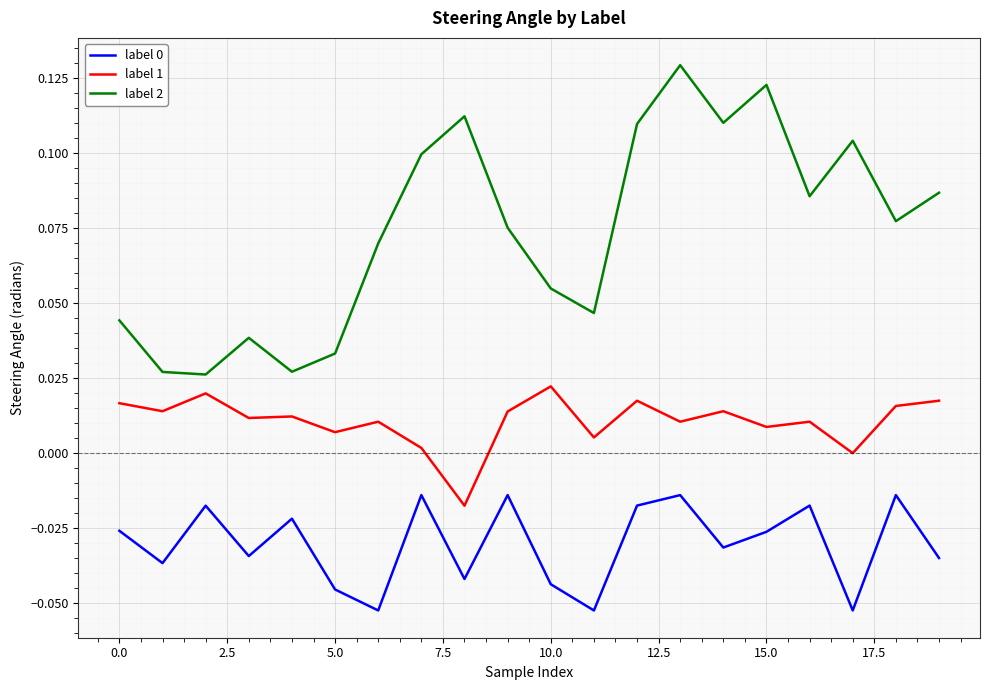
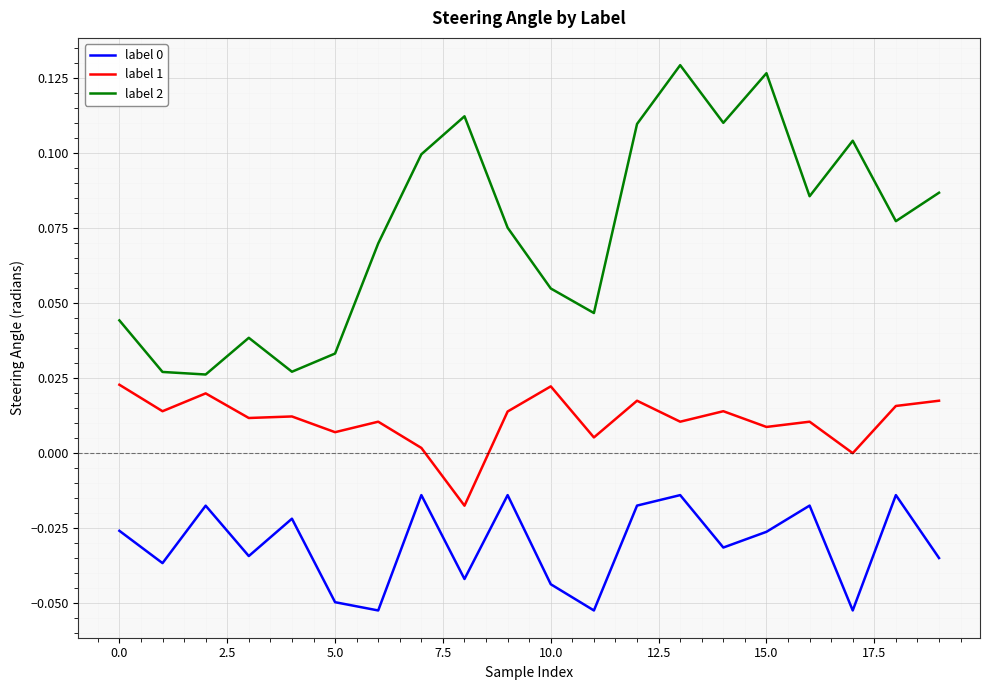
  {
    "label 0": {
      "0.0": -0.026,
-     "5.0": -0.045,
+     "5.0": -0.050,
      "10.0": -0.044,
      "15.0": -0.026
    },
    "label 1": {
-     "0.0": 0.017,
+     "0.0": 0.023,
      "5.0": 0.007,
      "10.0": 0.022,
      "15.0": 0.009
    },
    "label 2": {
      "0.0": 0.044,
      "5.0": 0.033,
      "10.0": 0.055,
-     "15.0": 0.123
+     "15.0": 0.126
    }
  }
